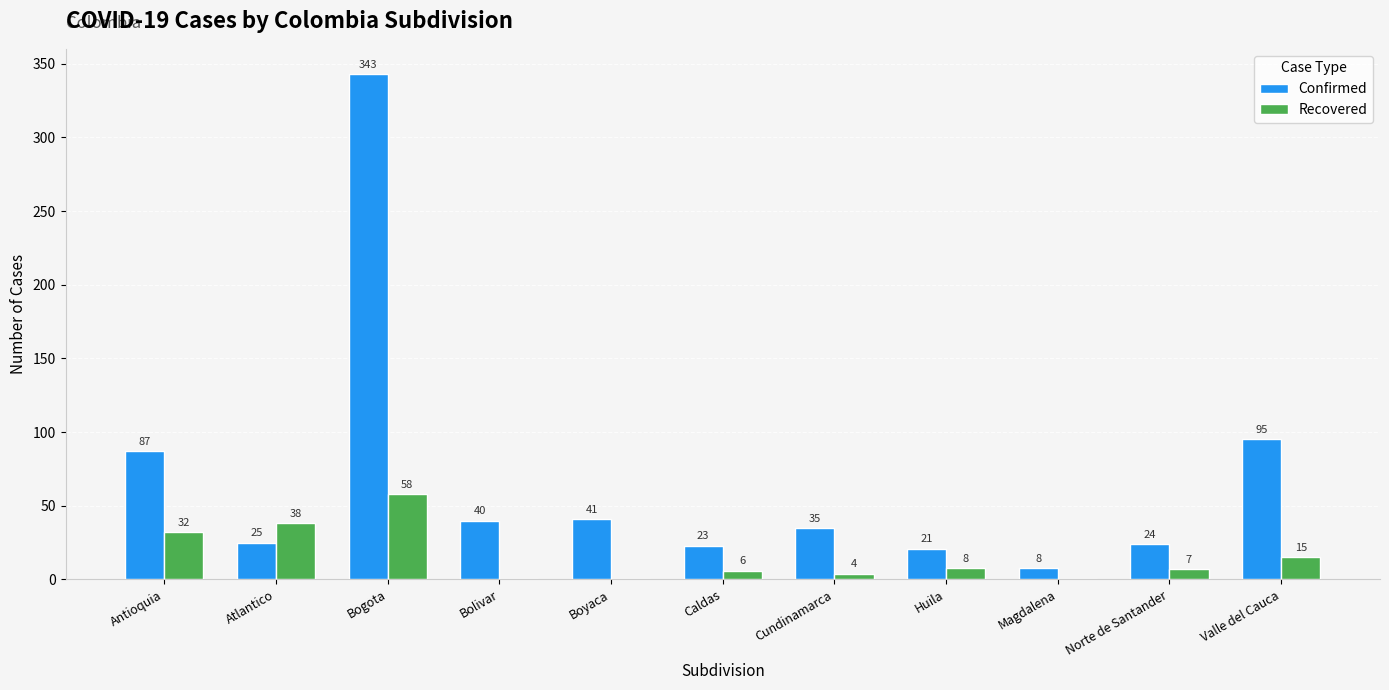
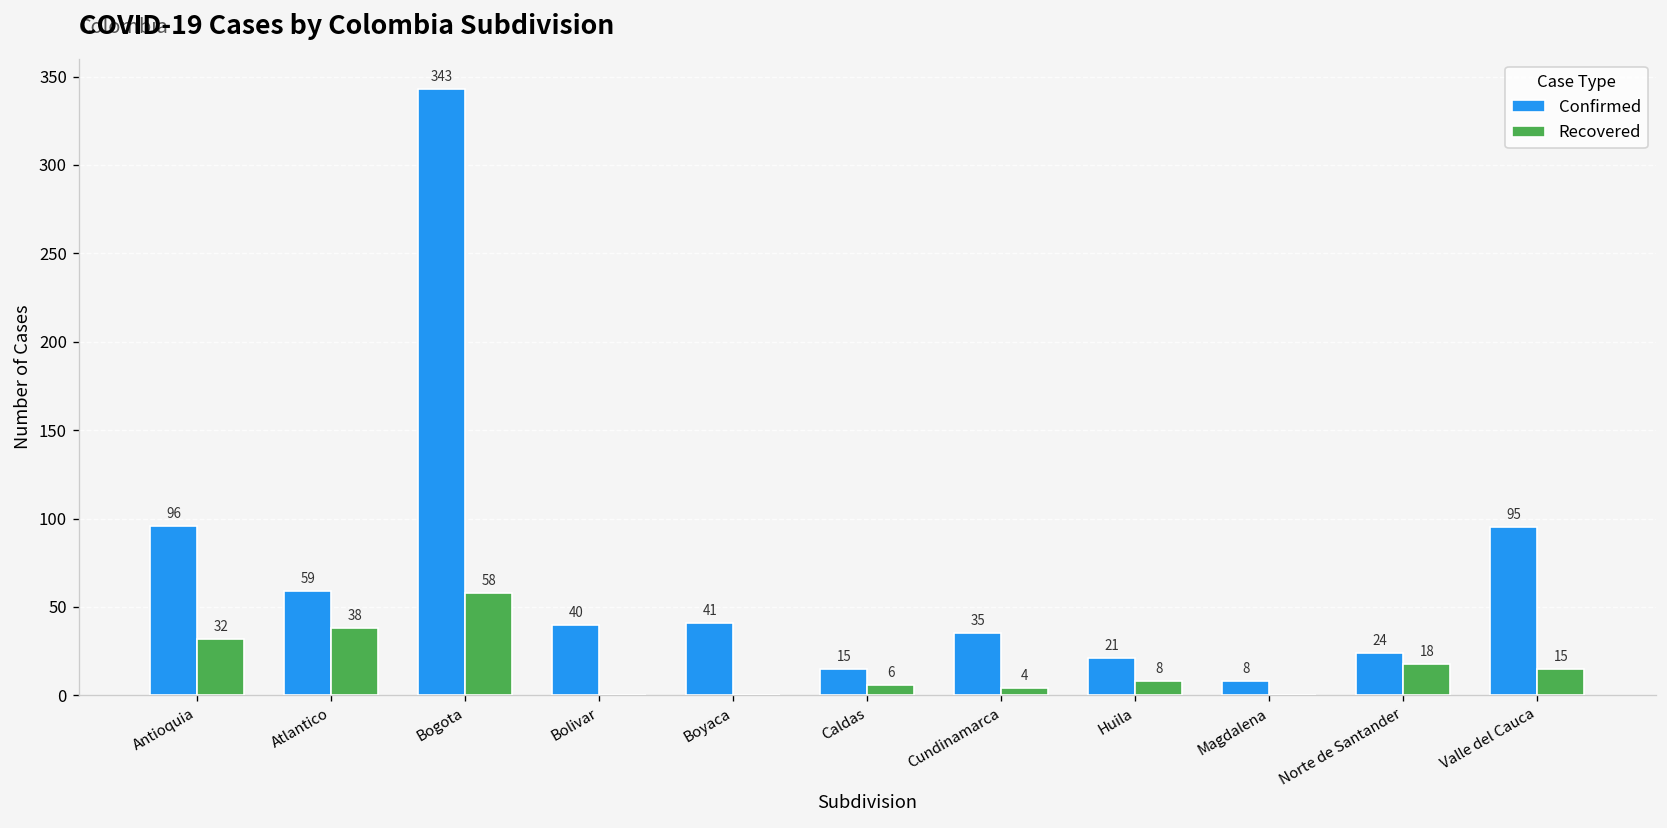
  {
    "Confirmed": {
-     "Antioquia": 87,
-     "Atlantico": 25,
+     "Antioquia": 96,
+     "Atlantico": 59,
      "Bogota": 343,
      "Bolivar": 40,
      "Boyaca": 41,
-     "Caldas": 23,
+     "Caldas": 15,
      "Cundinamarca": 35,
      "Huila": 21,
      "Magdalena": 8,
      "Norte de Santander": 24,
      "Valle del Cauca": 95
    },
    "Recovered": {
      "Antioquia": 32,
      "Atlantico": 38,
      "Bogota": 58,
      "Caldas": 6,
      "Cundinamarca": 4,
      "Huila": 8,
-     "Norte de Santander": 7,
+     "Norte de Santander": 18,
      "Valle del Cauca": 15
    }
  }
